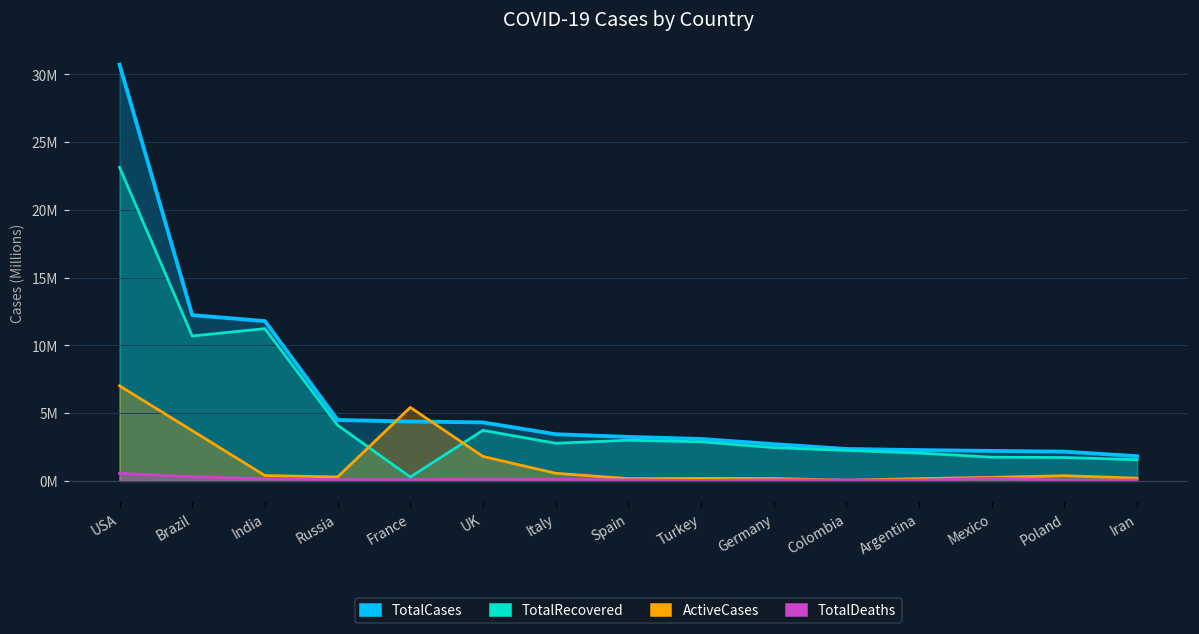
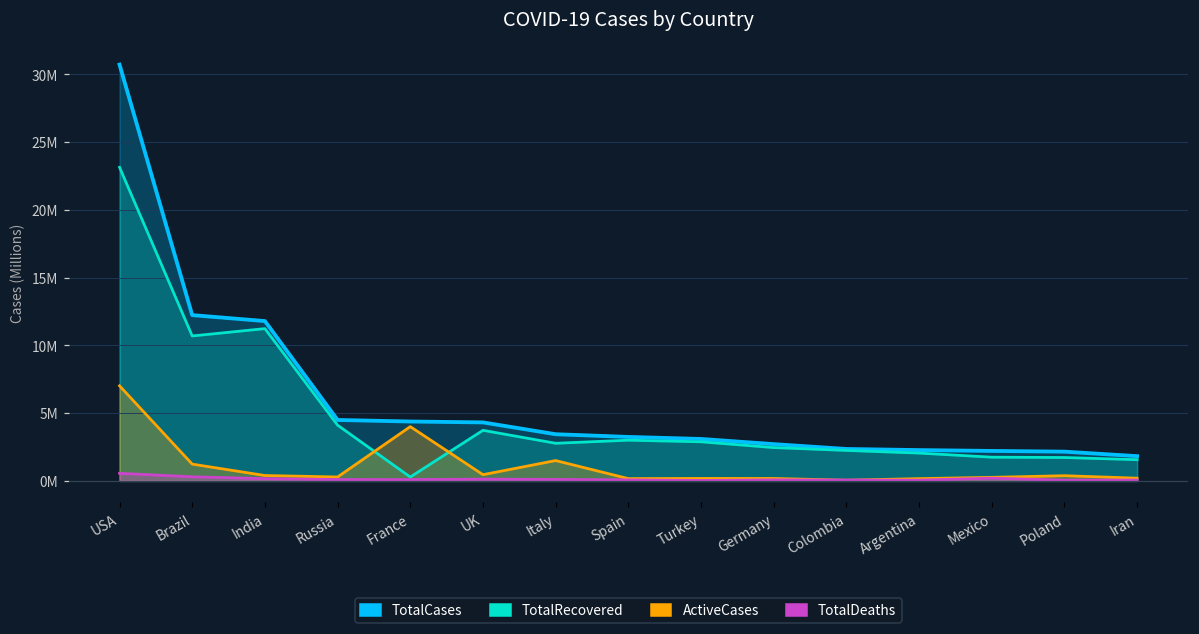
  {
    "ActiveCases": {
      "USA": 7000000,
-     "Brazil": 3700000,
+     "Brazil": 1200000,
      "India": 400000,
-     "France": 5400000,
-     "UK": 1800000,
-     "Italy": 600000,
+     "France": 4000000,
+     "UK": 500000,
+     "Italy": 1500000,
      "Poland": 400000
    },
    "TotalDeaths": {
      "USA": 600000,
      "Brazil": 300000,
      "India": 200000,
      "UK": 100000,
      "Italy": 100000,
      "Poland": 100000
    }
  }
